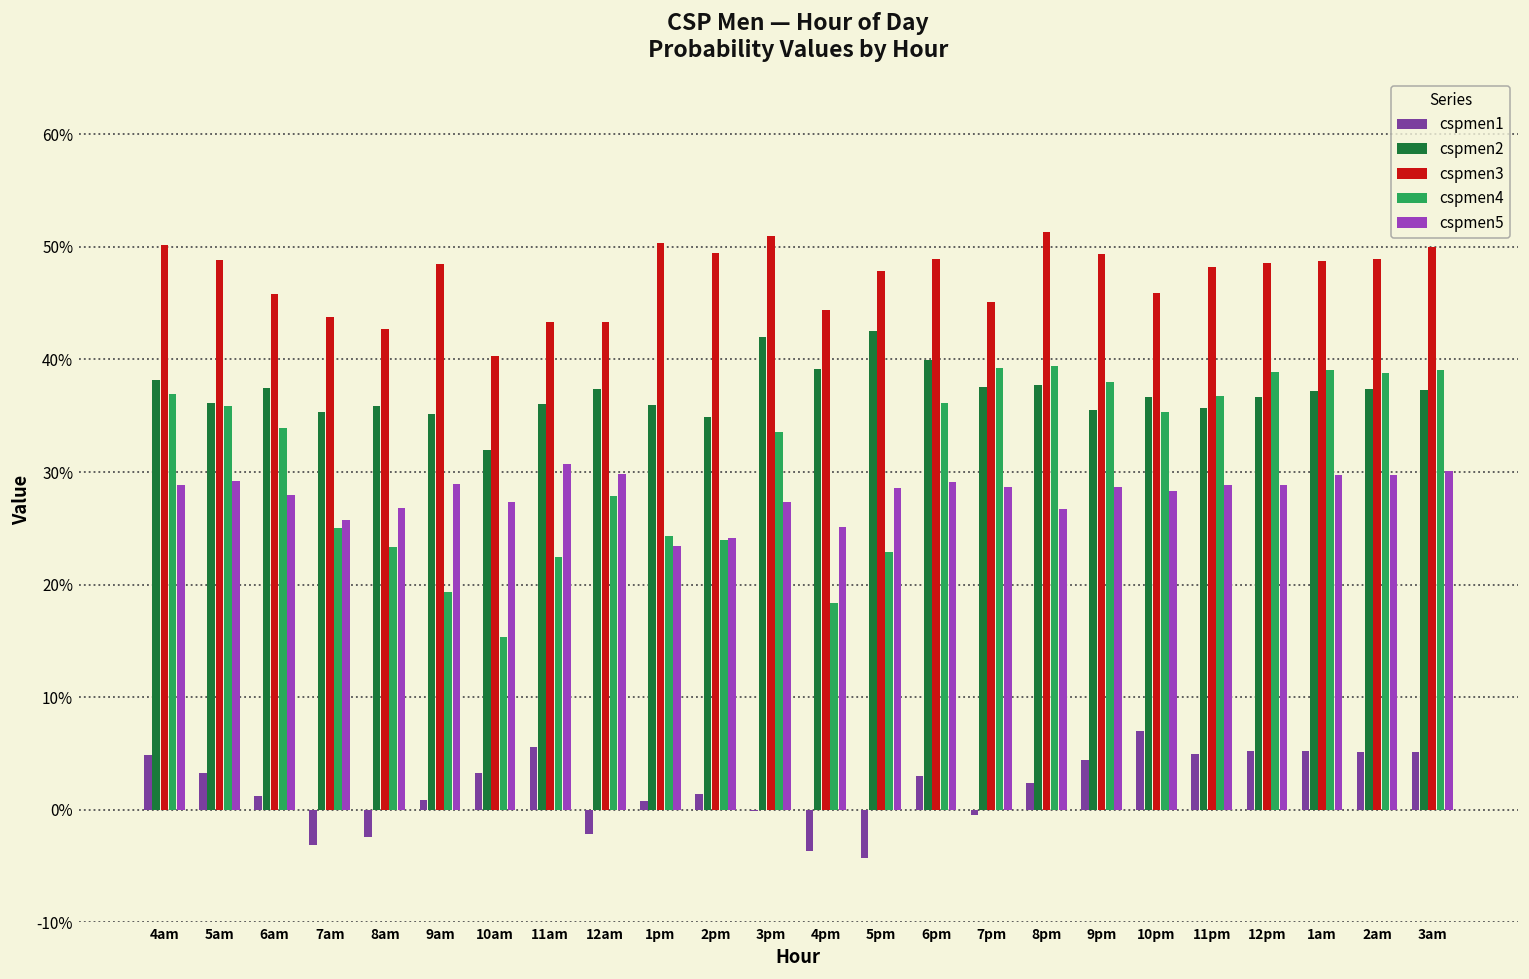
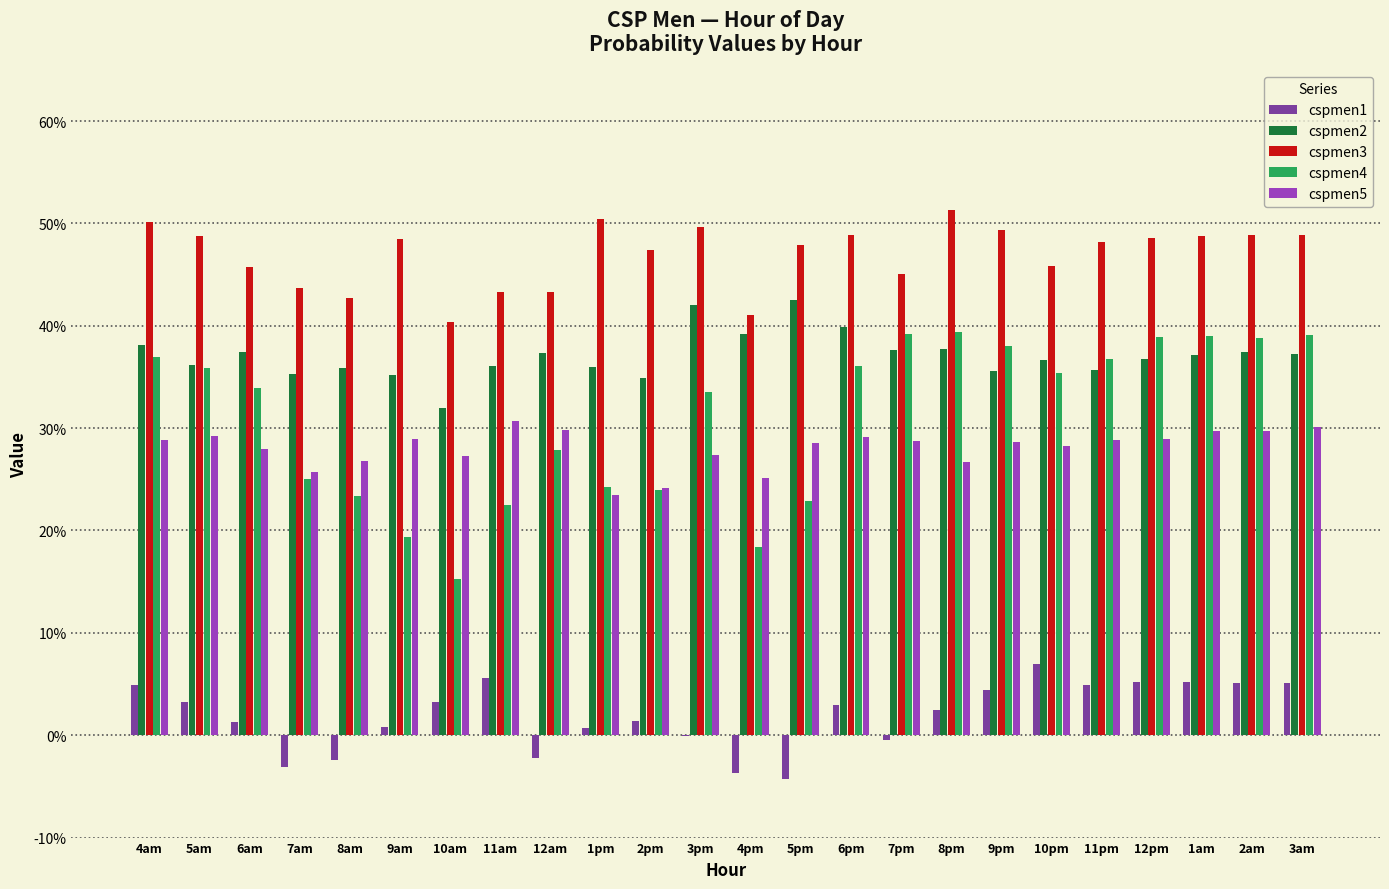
  {
    "cspmen3": {
      "4am": "50.2%",
      "5am": "48.8%",
      "6am": "45.8%",
      "7am": "43.7%",
      "8am": "42.7%",
      "9am": "48.5%",
      "10am": "40.3%",
      "11am": "43.3%",
      "12am": "43.3%",
      "1pm": "50.4%",
-     "2pm": "49.4%",
-     "3pm": "50.9%",
-     "4pm": "44.4%",
+     "2pm": "47.4%",
+     "3pm": "49.7%",
+     "4pm": "41.1%",
      "5pm": "47.9%",
      "6pm": "48.9%",
      "7pm": "45.1%",
      "8pm": "51.3%",
      "9pm": "49.3%",
      "10pm": "45.9%",
      "11pm": "48.2%",
      "12pm": "48.6%",
      "1am": "48.8%",
      "2am": "48.9%",
-     "3am": "50.0%"
+     "3am": "48.8%"
    }
  }
